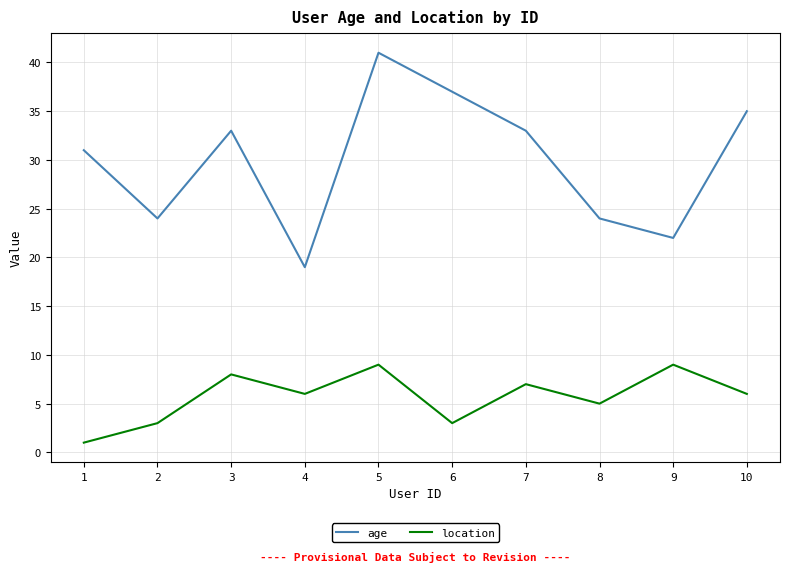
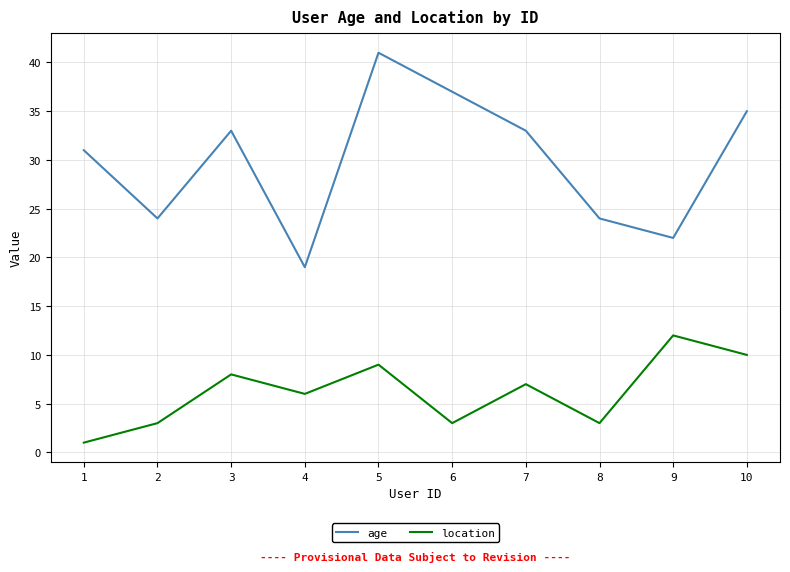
  {
    "age": {
      "1": 31,
      "2": 24,
      "3": 33,
      "4": 19,
      "5": 41,
      "6": 37,
      "7": 33,
      "8": 24,
      "9": 22,
      "10": 35
    },
    "location": {
      "1": 1,
      "2": 3,
      "3": 8,
      "4": 6,
      "5": 9,
      "6": 3,
      "7": 7,
-     "8": 5,
-     "9": 9,
-     "10": 6
+     "8": 3,
+     "9": 12,
+     "10": 10
    }
  }
